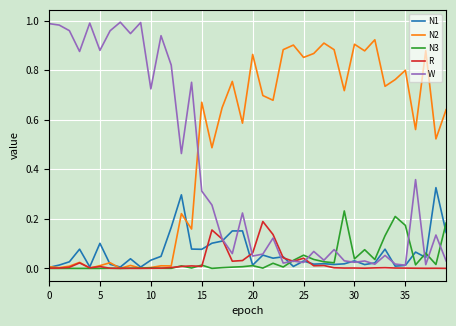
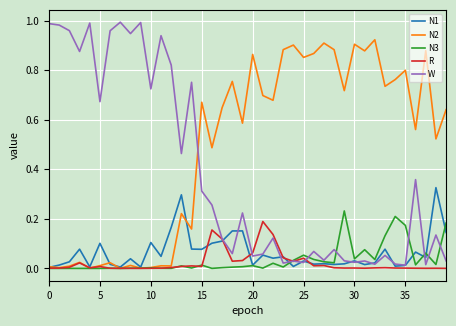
  {
    "N1": {
      "5": 0.10,
-     "10": 0.03,
+     "10": 0.10,
      "15": 0.08
    },
    "N2": {
      "15": 0.67,
      "20": 0.86,
      "25": 0.85,
      "30": 0.90,
      "35": 0.80
    },
    "N3": {
      "25": 0.05,
      "35": 0.17
    },
    "R": {
      "20": 0.06,
      "25": 0.04,
      "30": 0.00,
      "35": 0.00
    },
    "W": {
      "0": 0.99,
-     "5": 0.88,
+     "5": 0.67,
      "10": 0.72,
      "15": 0.31,
      "20": 0.05
    }
  }
